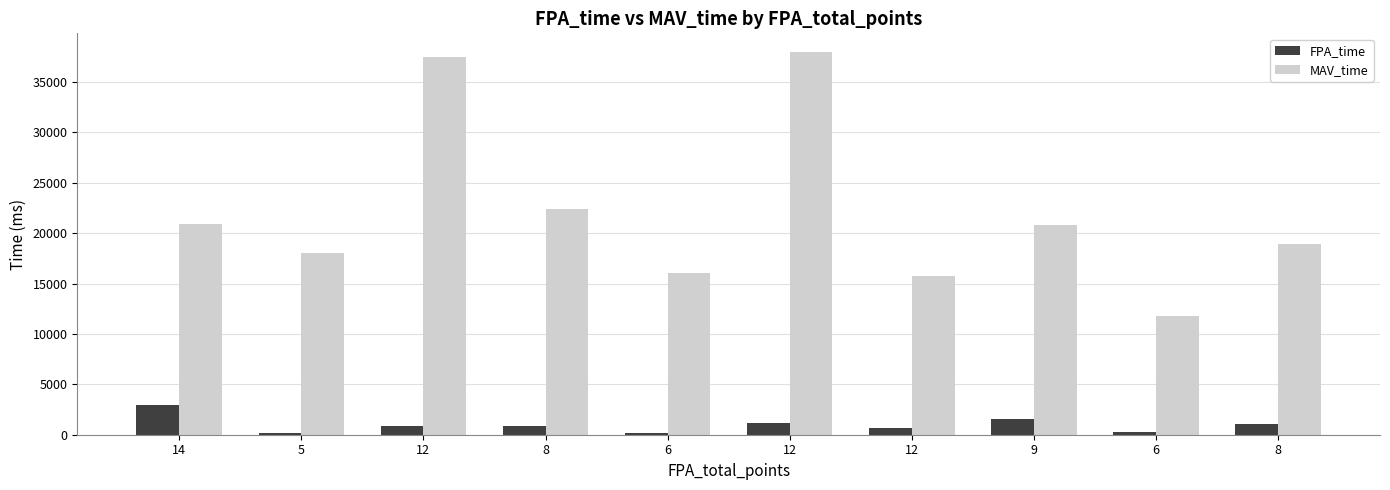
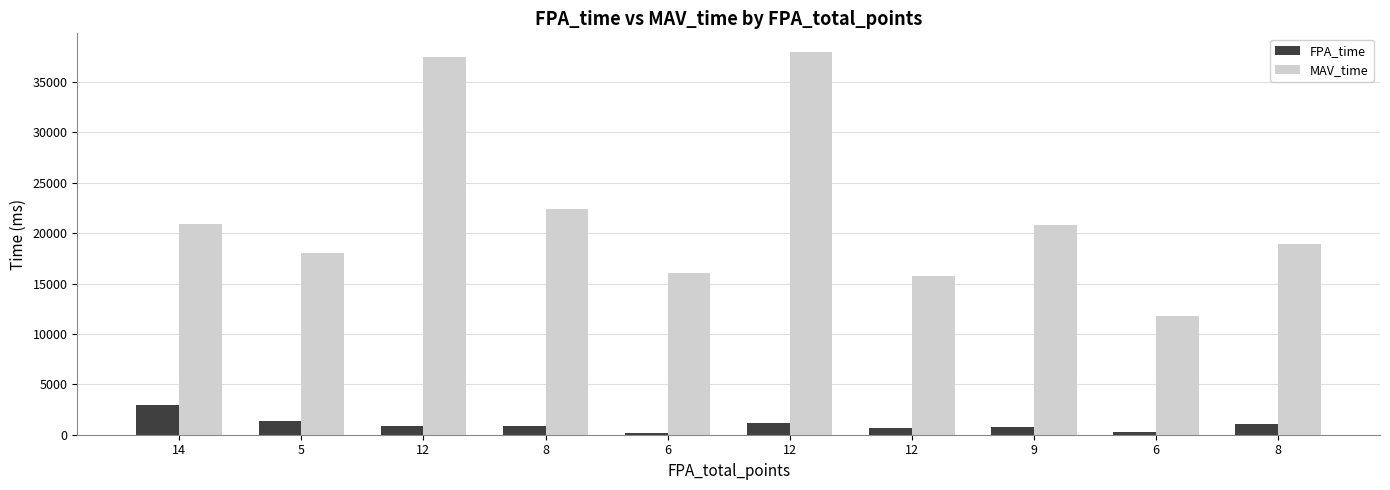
  {
    "FPA_time": {
      "14": 3000,
-     "5": 200,
-     "9": 1600
+     "5": 1400,
+     "9": 700
    },
    "MAV_time": {
      "14": 20900,
      "5": 18000,
      "9": 20800
    }
  }
